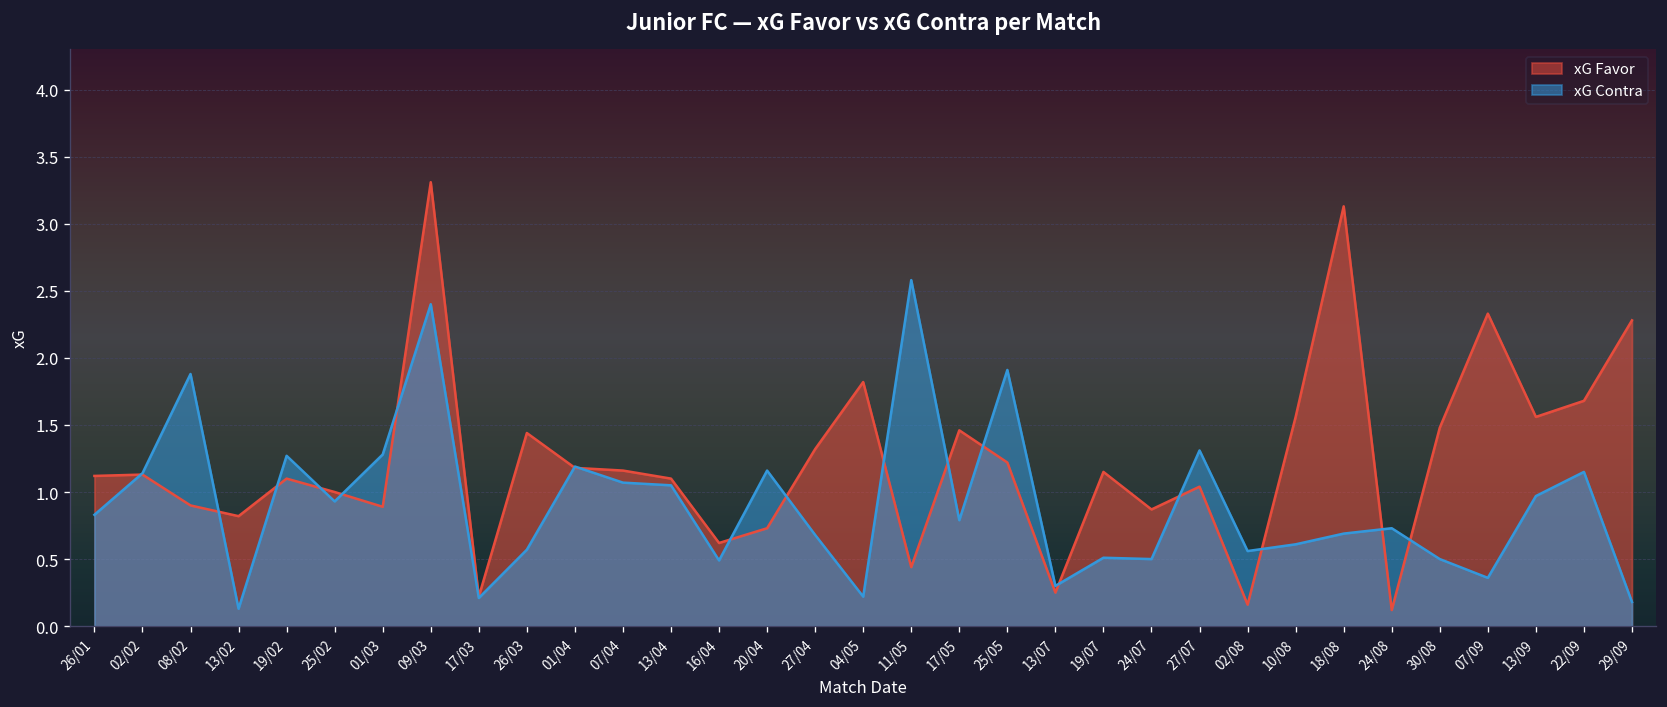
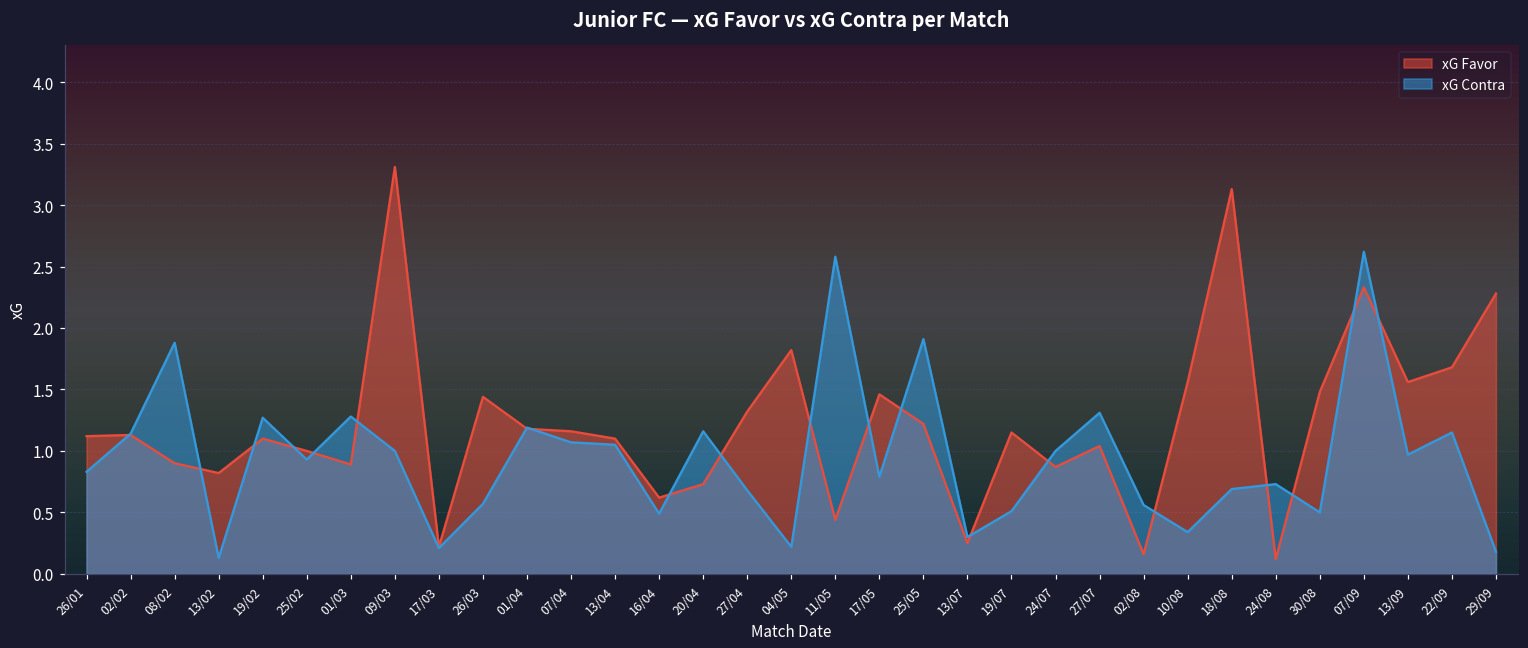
  {
    "xG Favor": {
      "26/01": 1.12,
      "08/02": 0.90,
      "13/02": 0.82,
      "19/02": 1.10,
      "25/02": 1.00,
      "01/03": 0.89,
      "09/03": 3.31,
      "26/03": 1.44,
      "07/04": 1.16,
      "13/04": 1.10,
      "16/04": 0.62,
      "20/04": 0.73,
      "27/04": 1.32,
      "04/05": 1.82,
      "11/05": 0.44,
      "17/05": 1.46,
      "25/05": 1.22,
      "13/07": 0.25,
      "19/07": 1.15,
      "24/07": 0.87,
      "27/07": 1.04,
      "02/08": 0.16,
      "10/08": 1.56,
      "18/08": 3.13,
      "24/08": 0.12,
      "30/08": 1.48,
      "07/09": 2.33,
      "13/09": 1.56,
      "22/09": 1.68,
      "29/09": 2.28
    },
    "xG Contra": {
      "26/01": 0.83,
      "08/02": 1.88,
      "13/02": 0.13,
      "19/02": 1.27,
      "25/02": 0.93,
      "01/03": 1.28,
-     "09/03": 2.4,
+     "09/03": 1.0,
      "26/03": 0.57,
      "07/04": 1.07,
      "13/04": 1.05,
      "16/04": 0.49,
      "20/04": 1.16,
      "27/04": 0.68,
      "04/05": 0.22,
      "11/05": 2.58,
      "17/05": 0.79,
      "25/05": 1.91,
      "13/07": 0.30,
      "19/07": 0.51,
-     "24/07": 0.5,
+     "24/07": 1.0,
      "27/07": 1.31,
      "02/08": 0.56,
-     "10/08": 0.61,
+     "10/08": 0.34,
      "18/08": 0.69,
      "24/08": 0.73,
      "30/08": 0.50,
-     "07/09": 0.36,
+     "07/09": 2.62,
      "13/09": 0.97,
      "22/09": 1.15,
      "29/09": 0.18
    }
  }
